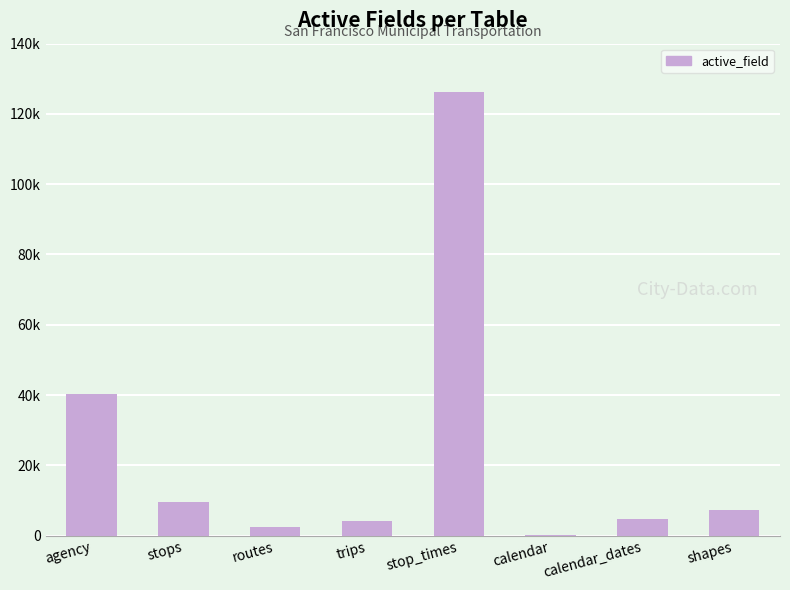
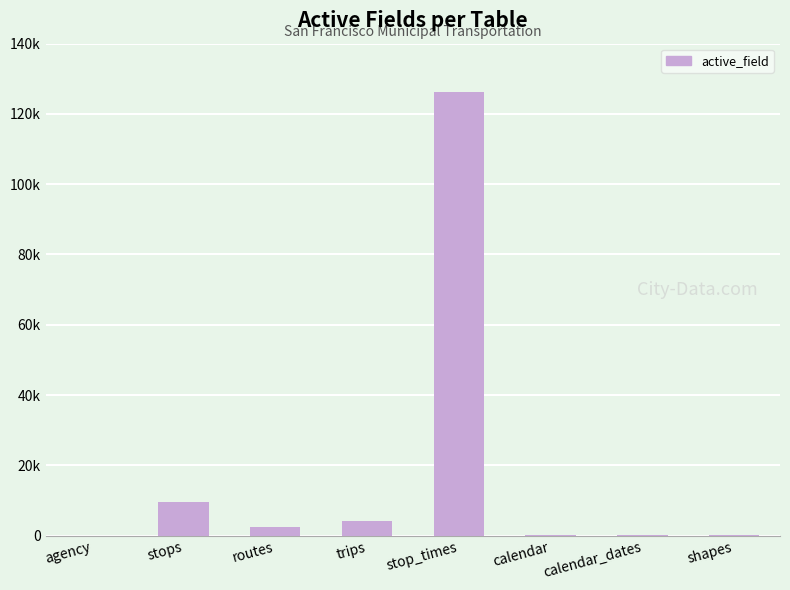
  {
-   "agency": 40000,
+   "agency": 0,
    "stops": 10000,
    "routes": 2000,
    "trips": 4000,
    "stop_times": 126000,
-   "calendar_dates": 5000,
-   "shapes": 7000
+   "calendar_dates": 0,
+   "shapes": 0
  }
